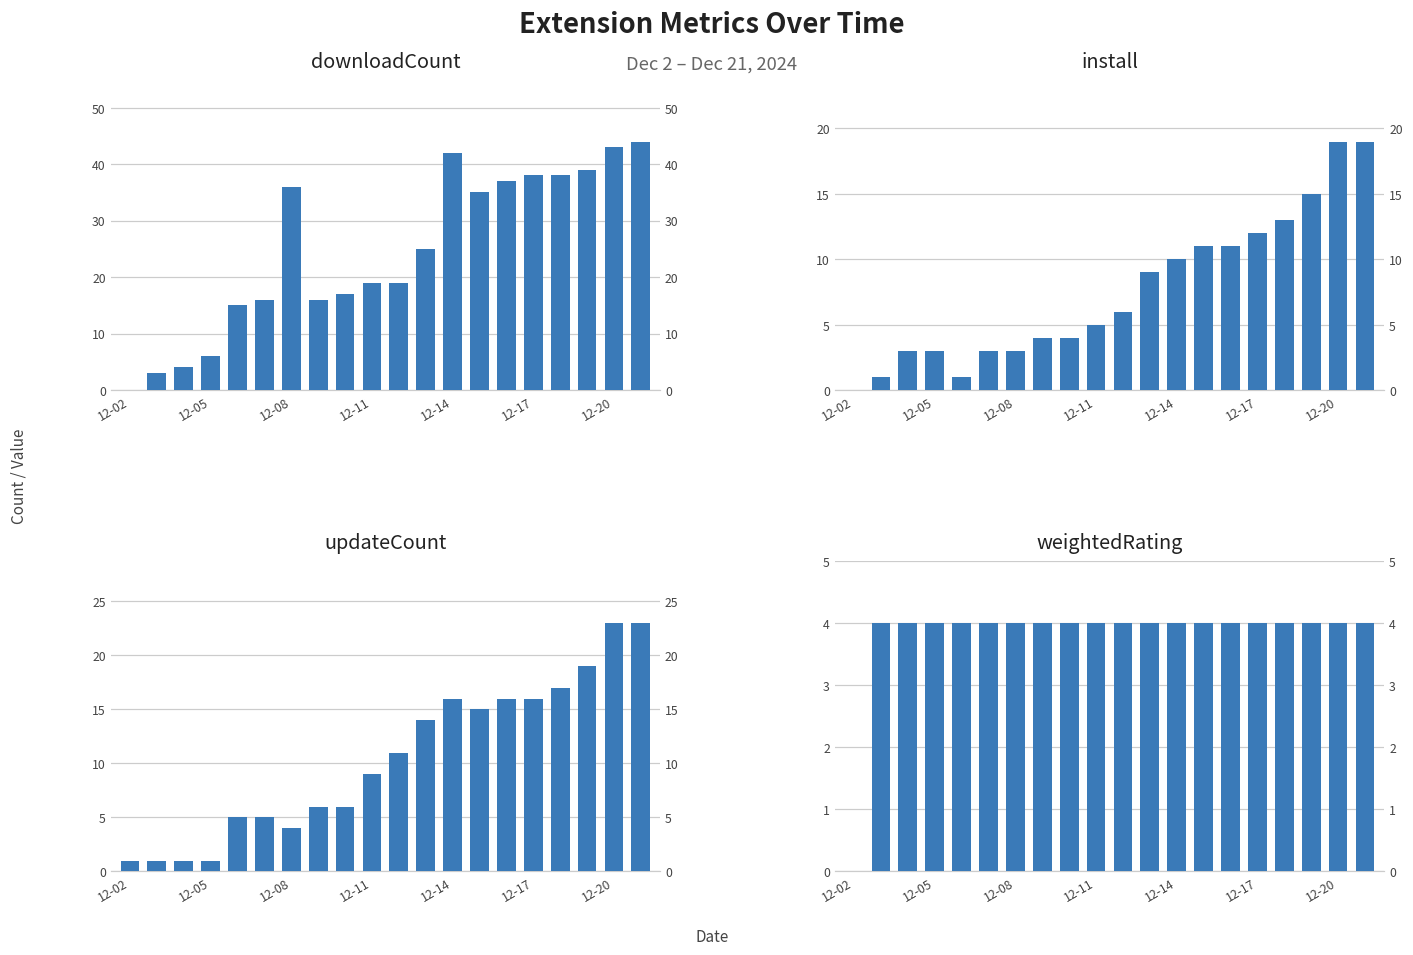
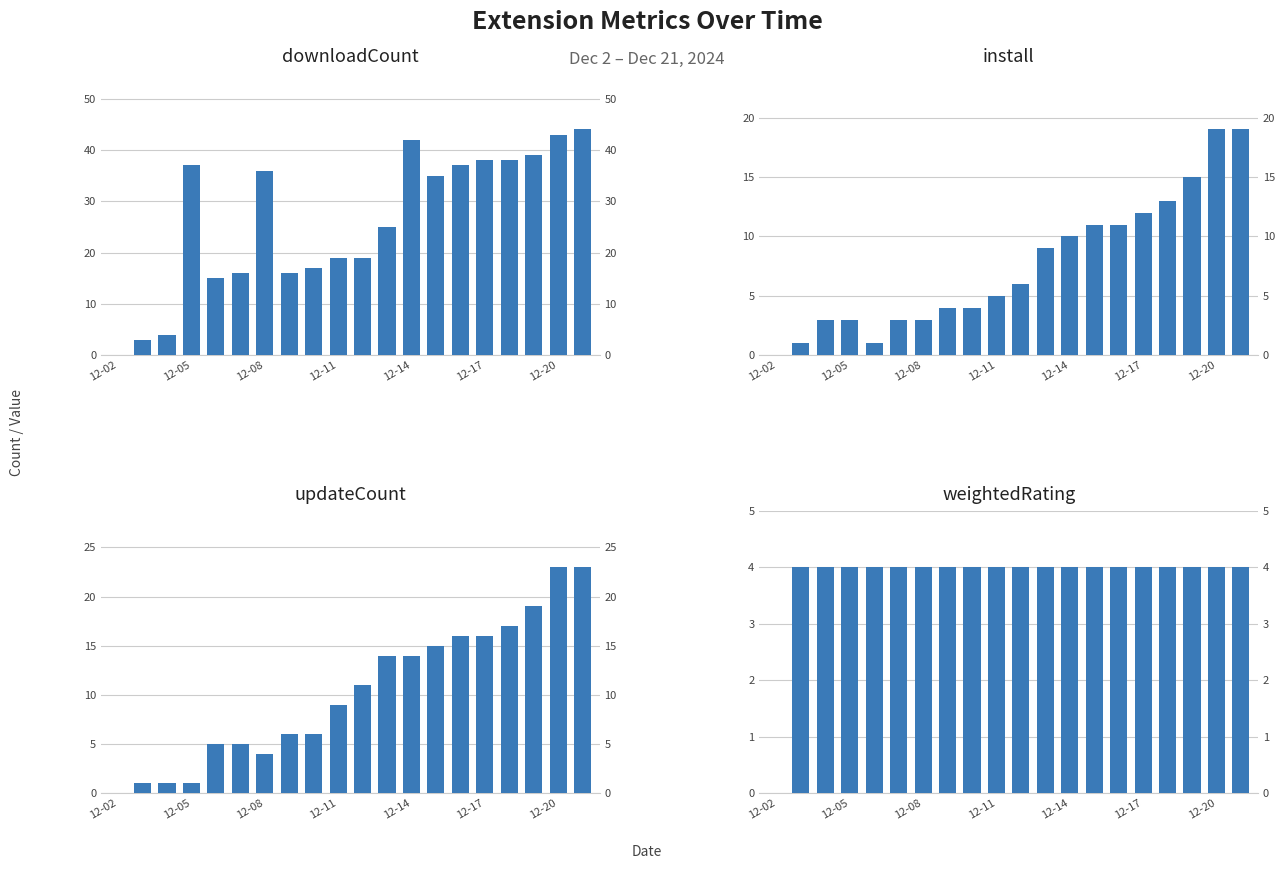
  {
    "downloadCount": {
      "12-02": 0,
-     "12-05": 6,
+     "12-05": 37,
      "12-08": 36,
      "12-11": 19,
      "12-14": 42,
      "12-17": 38,
      "12-20": 43
    },
    "install": {
      "12-02": 0.0,
      "12-05": 3.0,
      "12-08": 3.0,
      "12-11": 5.0,
      "12-14": 10.0,
      "12-17": 12.0,
      "12-20": 19.0
    },
    "updateCount": {
-     "12-02": 1,
+     "12-02": 0,
      "12-05": 1,
      "12-08": 4,
      "12-11": 9,
-     "12-14": 16,
+     "12-14": 14,
      "12-17": 16,
      "12-20": 23
    },
    "weightedRating": {
      "12-02": 0.0,
      "12-05": 4.0,
      "12-08": 4.0,
      "12-11": 4.0,
      "12-14": 4.0,
      "12-17": 4.0,
      "12-20": 4.0
    }
  }
